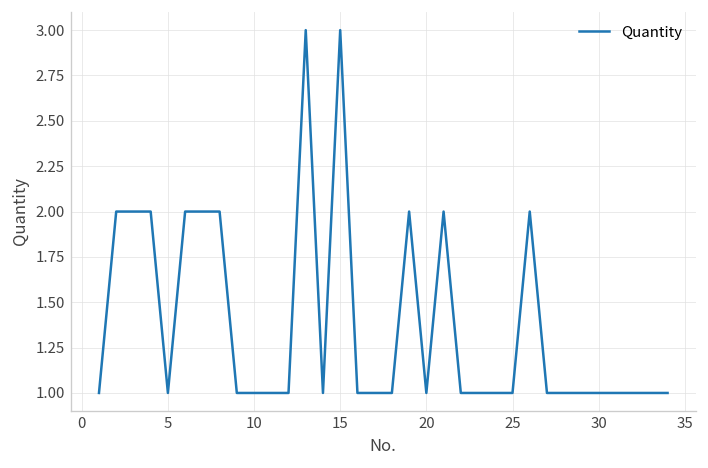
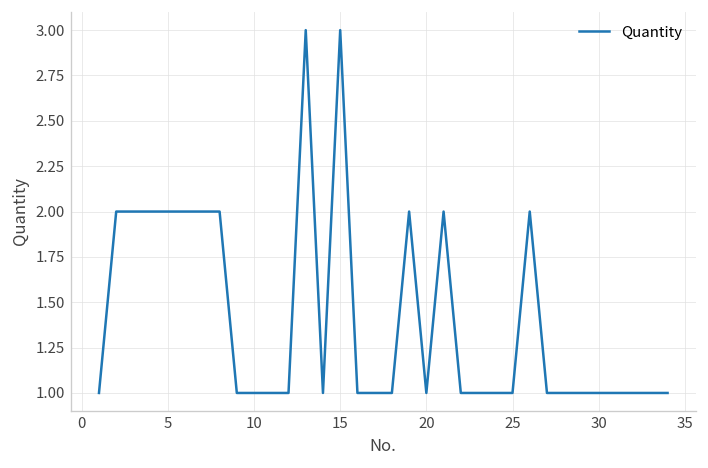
  {
-   "5": 1,
+   "5": 2,
    "10": 1,
    "15": 3,
    "20": 1,
    "25": 1,
    "30": 1
  }
